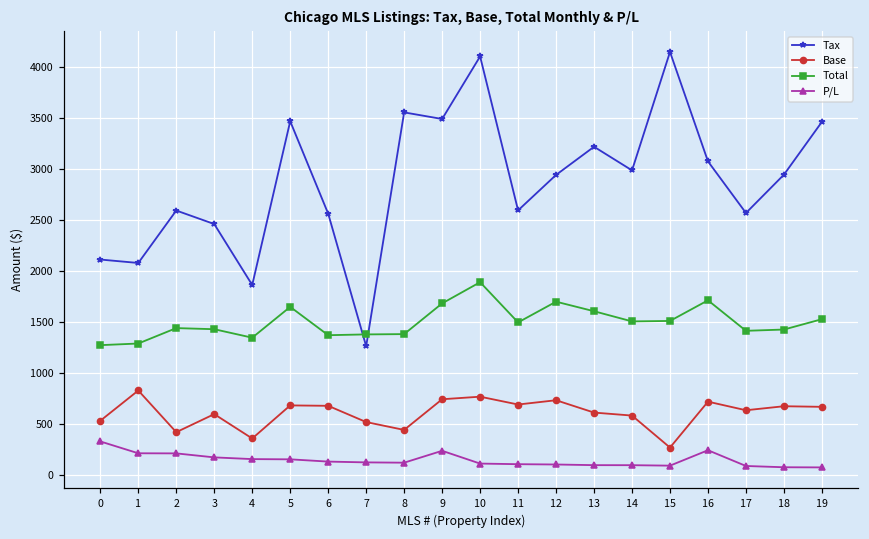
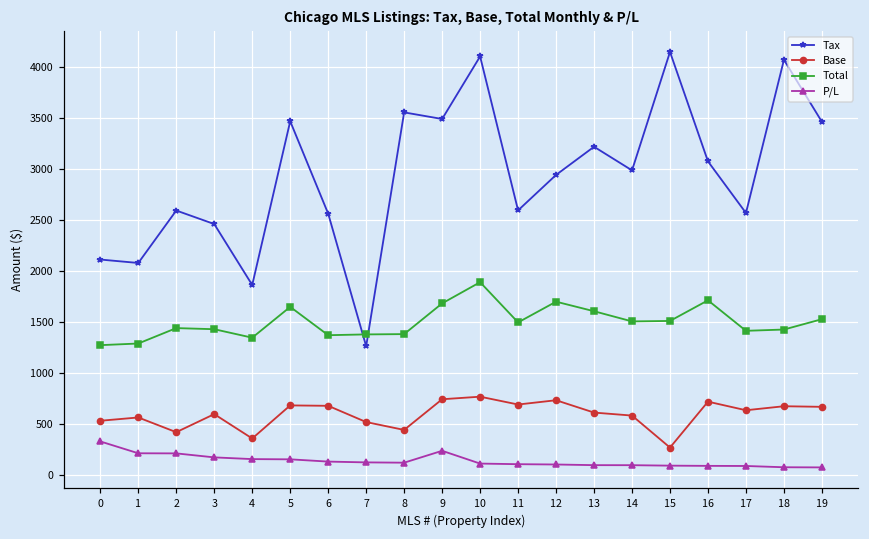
  {
    "Tax": {
      "0": 2100,
      "1": 2100,
      "2": 2600,
      "3": 2500,
      "4": 1900,
      "5": 3500,
      "6": 2600,
      "7": 1300,
      "8": 3600,
      "9": 3500,
      "10": 4100,
      "11": 2600,
      "12": 2900,
      "13": 3200,
      "14": 3000,
      "15": 4100,
      "16": 3100,
      "17": 2600,
-     "18": 2900,
+     "18": 4100,
      "19": 3500
    },
    "Base": {
      "0": 500,
-     "1": 800,
+     "1": 600,
      "2": 400,
      "3": 600,
      "4": 400,
      "5": 700,
      "6": 700,
      "7": 500,
      "8": 400,
      "9": 700,
      "10": 800,
      "11": 700,
      "12": 700,
      "13": 600,
      "14": 600,
      "15": 300,
      "16": 700,
      "17": 600,
      "18": 700,
      "19": 700
    },
    "Total": {
      "0": 1300,
      "1": 1300,
      "2": 1400,
      "3": 1400,
      "4": 1300,
      "5": 1600,
      "6": 1400,
      "7": 1400,
      "8": 1400,
      "9": 1700,
      "10": 1900,
      "11": 1500,
      "12": 1700,
      "13": 1600,
      "14": 1500,
      "15": 1500,
      "16": 1700,
      "17": 1400,
      "18": 1400,
      "19": 1500
    },
    "P/L": {
      "0": 300,
      "1": 200,
      "2": 200,
      "3": 200,
      "4": 200,
      "5": 200,
      "6": 100,
      "7": 100,
      "8": 100,
      "9": 200,
      "10": 100,
      "11": 100,
      "12": 100,
      "13": 100,
      "14": 100,
      "15": 100,
-     "16": 200,
+     "16": 100,
      "17": 100,
      "18": 100,
      "19": 100
    }
  }
